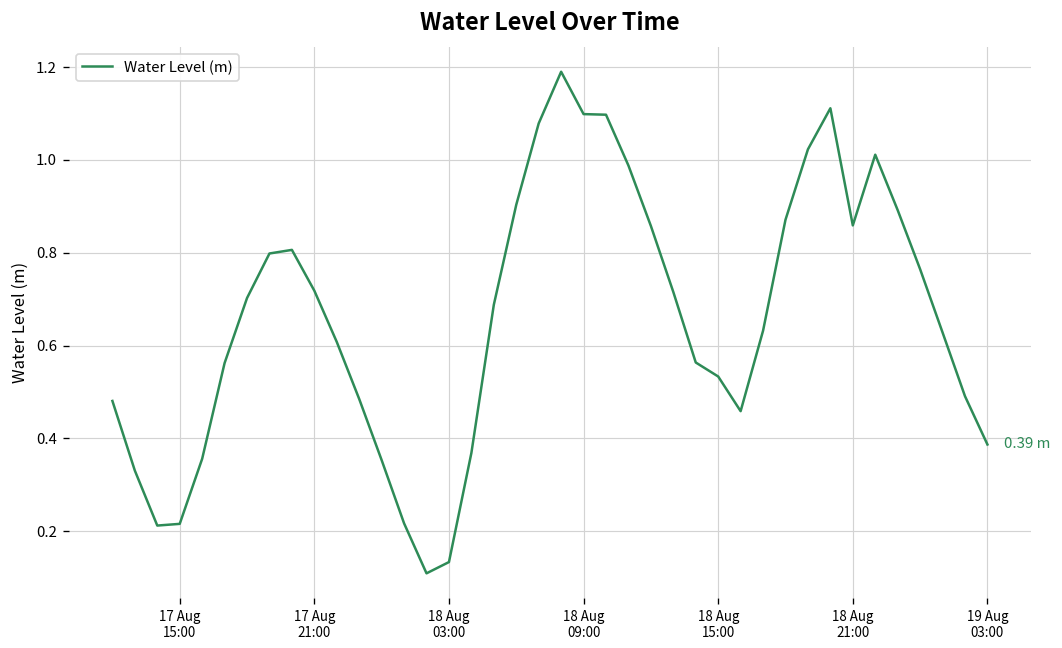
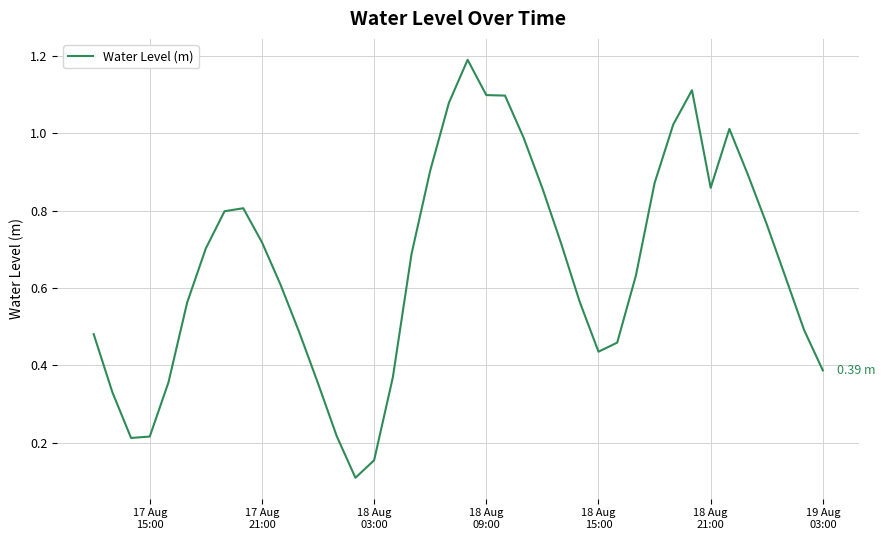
  {
    "17 Aug 15:00": 0.22,
    "17 Aug 21:00": 0.72,
-   "18 Aug 03:00": 0.13,
+   "18 Aug 03:00": 0.15,
    "18 Aug 09:00": 1.10,
-   "18 Aug 15:00": 0.53,
+   "18 Aug 15:00": 0.44,
    "18 Aug 21:00": 0.86
  }
